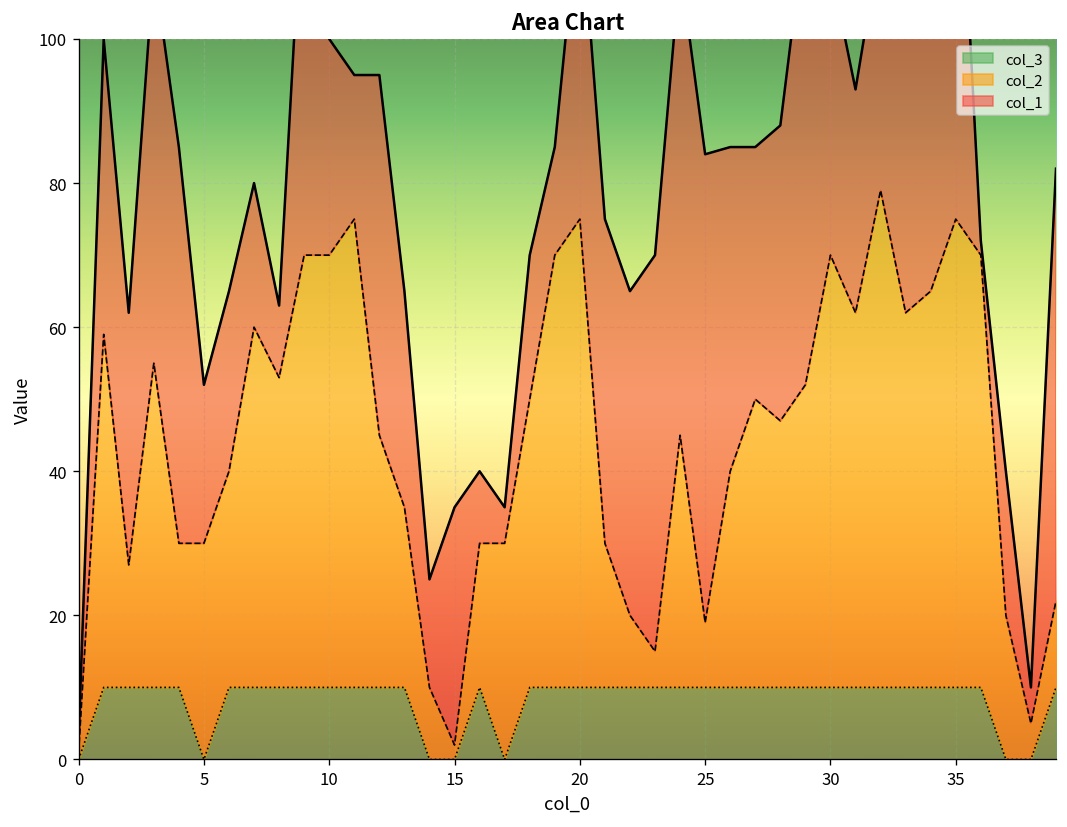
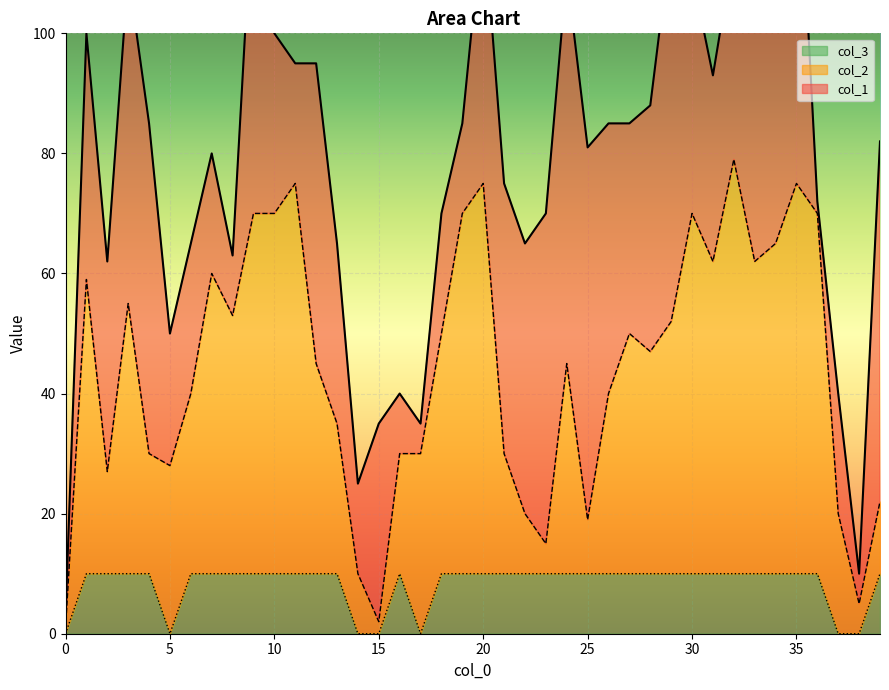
  {
    "col_3": {
      "0": 0,
      "5": 0,
      "10": 10,
      "15": 0,
      "20": 10,
      "25": 10,
      "30": 10,
      "35": 10
    },
    "col_2": {
      "0": 1,
-     "5": 30,
+     "5": 28,
      "10": 60,
      "15": 2,
      "20": 65,
      "25": 9,
      "30": 60,
      "35": 65
    },
    "col_1": {
      "0": 2,
      "5": 22,
      "10": 30,
      "15": 33,
-     "25": 65
+     "25": 62
    }
  }
